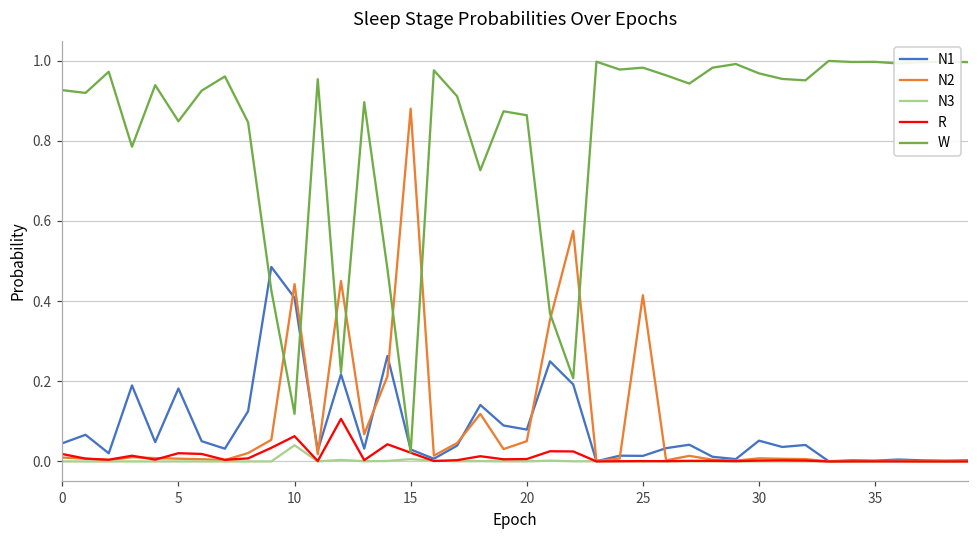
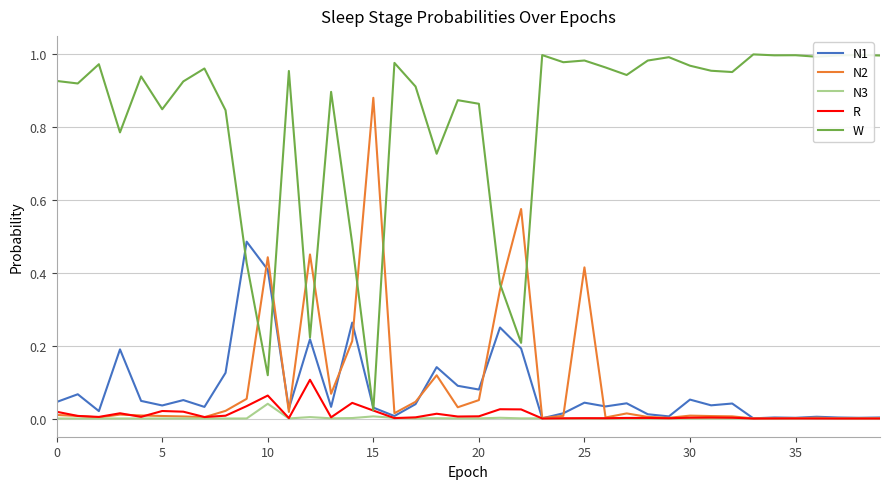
  {
    "N1": {
      "0": 0.05,
-     "5": 0.18,
+     "5": 0.04,
      "10": 0.41,
      "15": 0.03,
      "20": 0.08,
-     "25": 0.01,
+     "25": 0.04,
      "30": 0.05
    },
    "N2": {
      "0": 0.01,
      "10": 0.44,
      "15": 0.88,
      "20": 0.05,
      "25": 0.41
    },
    "N3": {
      "0": 0.00,
      "10": 0.04,
      "15": 0.01
    },
    "R": {
      "0": 0.02,
      "5": 0.02,
      "10": 0.06
    },
    "W": {
      "0": 0.93,
      "5": 0.85,
      "10": 0.12,
      "20": 0.86,
      "25": 0.98,
      "30": 0.97,
      "35": 1.00
    }
  }
